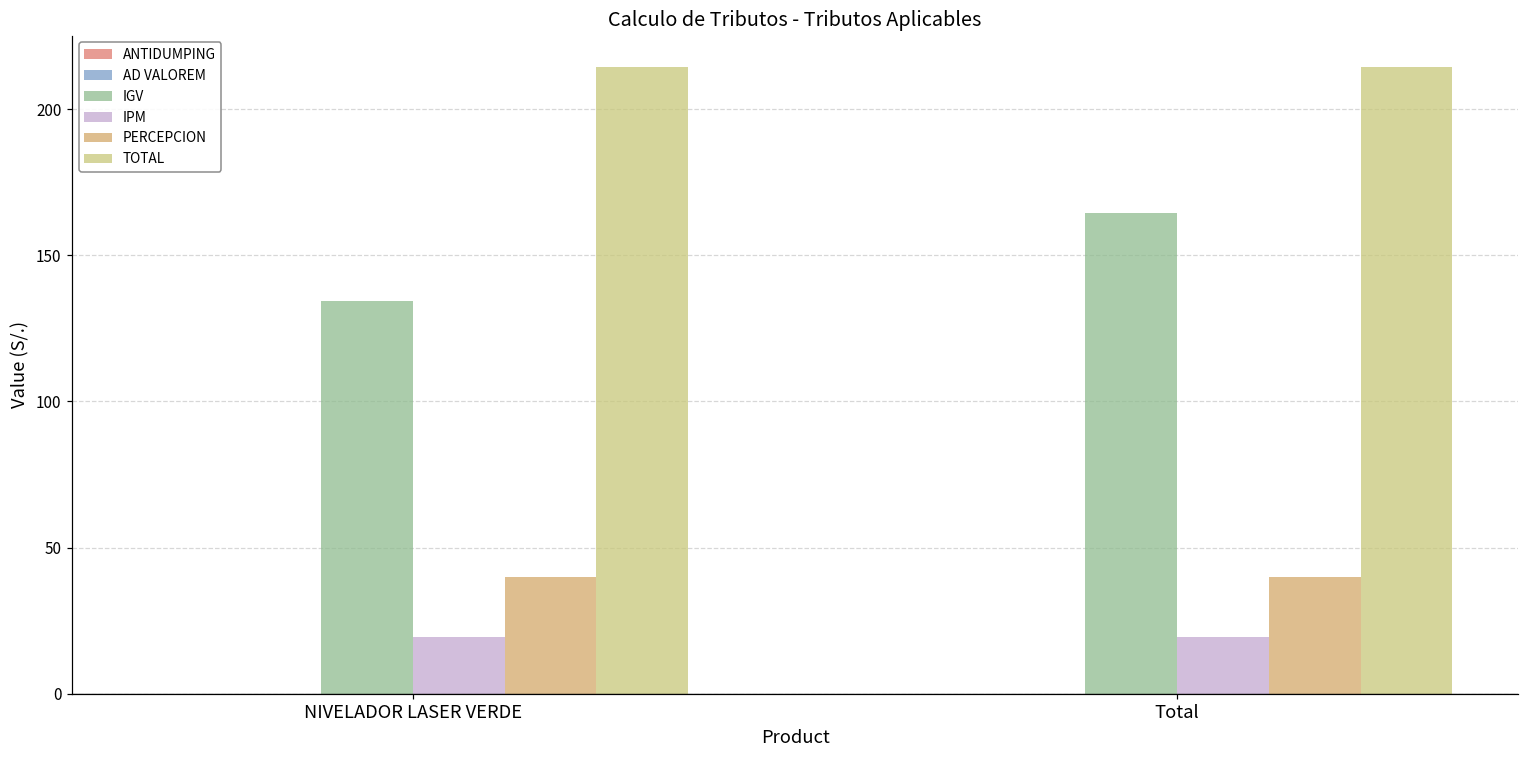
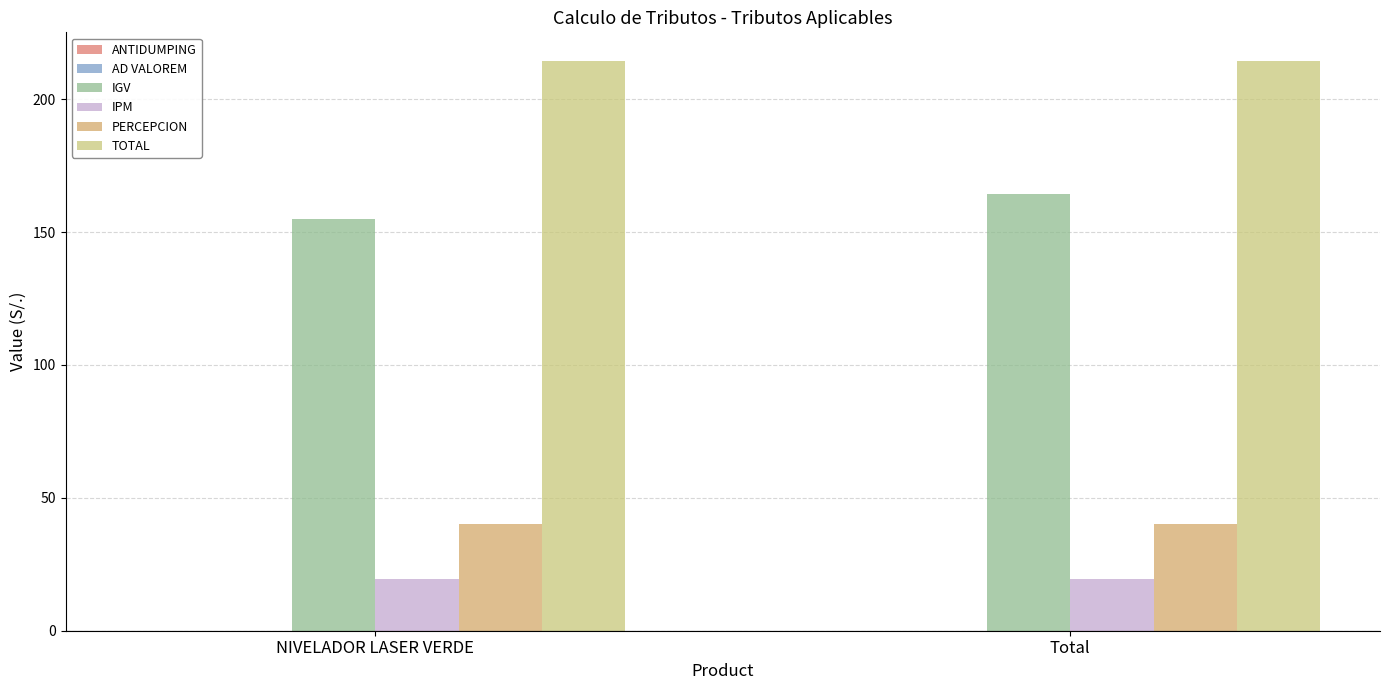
  {
    "AD VALOREM": {
      "NIVELADOR LASER VERDE": 0,
      "Total": 0
    },
    "IGV": {
-     "NIVELADOR LASER VERDE": 134,
+     "NIVELADOR LASER VERDE": 155,
      "Total": 164
    },
    "IPM": {
      "NIVELADOR LASER VERDE": 19,
      "Total": 19
    }
  }
